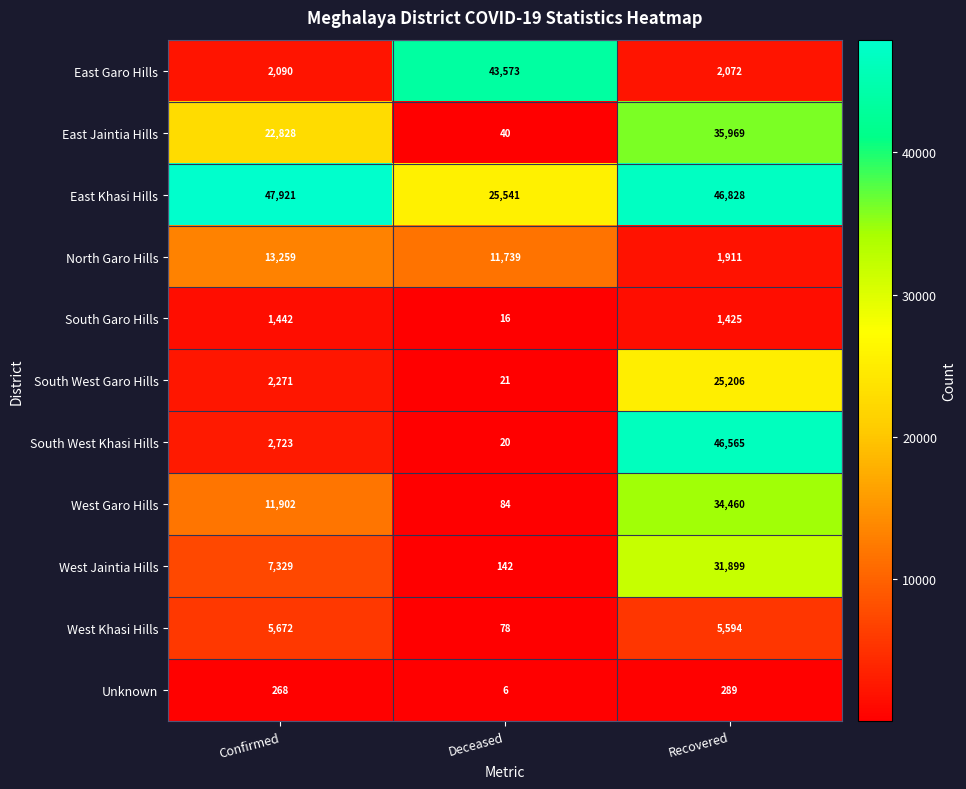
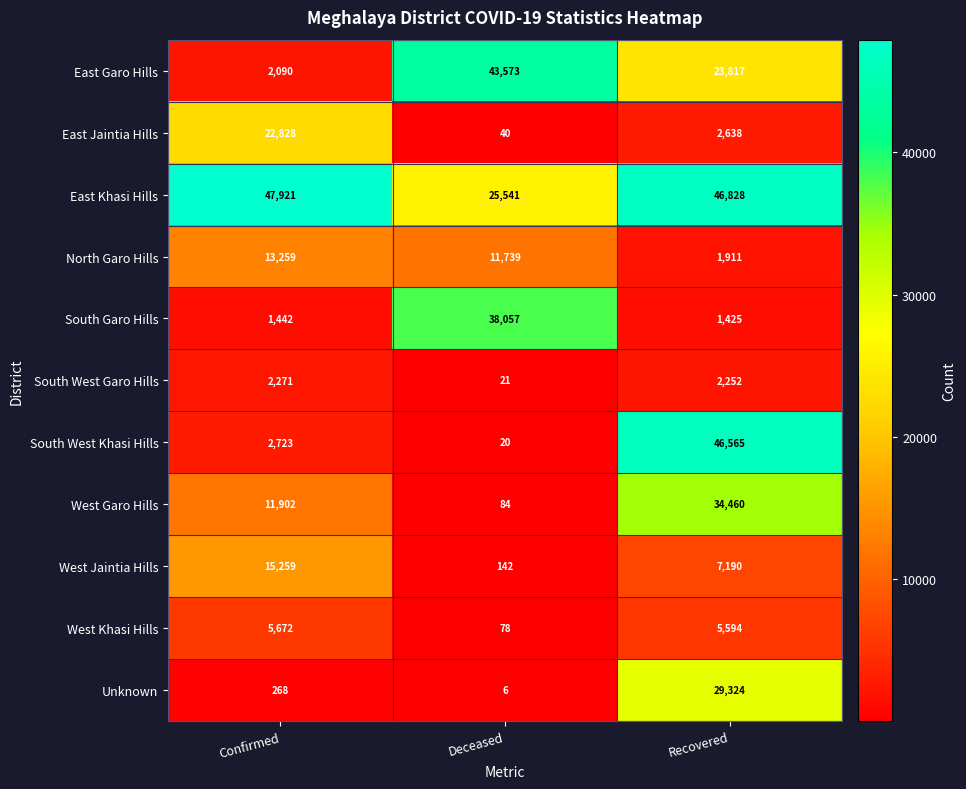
  {
    "East Garo Hills": {
      "Confirmed": "2,090",
      "Deceased": "43,573",
-     "Recovered": "2,072"
+     "Recovered": "23,817"
    },
    "East Jaintia Hills": {
      "Confirmed": "22,828",
      "Deceased": "40",
-     "Recovered": "35,969"
+     "Recovered": "2,638"
    },
    "East Khasi Hills": {
      "Confirmed": "47,921",
      "Deceased": "25,541",
      "Recovered": "46,828"
    },
    "North Garo Hills": {
      "Confirmed": "13,259",
      "Deceased": "11,739",
      "Recovered": "1,911"
    },
    "South Garo Hills": {
      "Confirmed": "1,442",
-     "Deceased": "16",
+     "Deceased": "38,057",
      "Recovered": "1,425"
    },
    "South West Garo Hills": {
      "Confirmed": "2,271",
      "Deceased": "21",
-     "Recovered": "25,206"
+     "Recovered": "2,252"
    },
    "South West Khasi Hills": {
      "Confirmed": "2,723",
      "Deceased": "20",
      "Recovered": "46,565"
    },
    "West Garo Hills": {
      "Confirmed": "11,902",
      "Deceased": "84",
      "Recovered": "34,460"
    },
    "West Jaintia Hills": {
-     "Confirmed": "7,329",
+     "Confirmed": "15,259",
      "Deceased": "142",
-     "Recovered": "31,899"
+     "Recovered": "7,190"
    },
    "West Khasi Hills": {
      "Confirmed": "5,672",
      "Deceased": "78",
      "Recovered": "5,594"
    },
    "Unknown": {
      "Confirmed": "268",
      "Deceased": "6",
-     "Recovered": "289"
+     "Recovered": "29,324"
    }
  }
